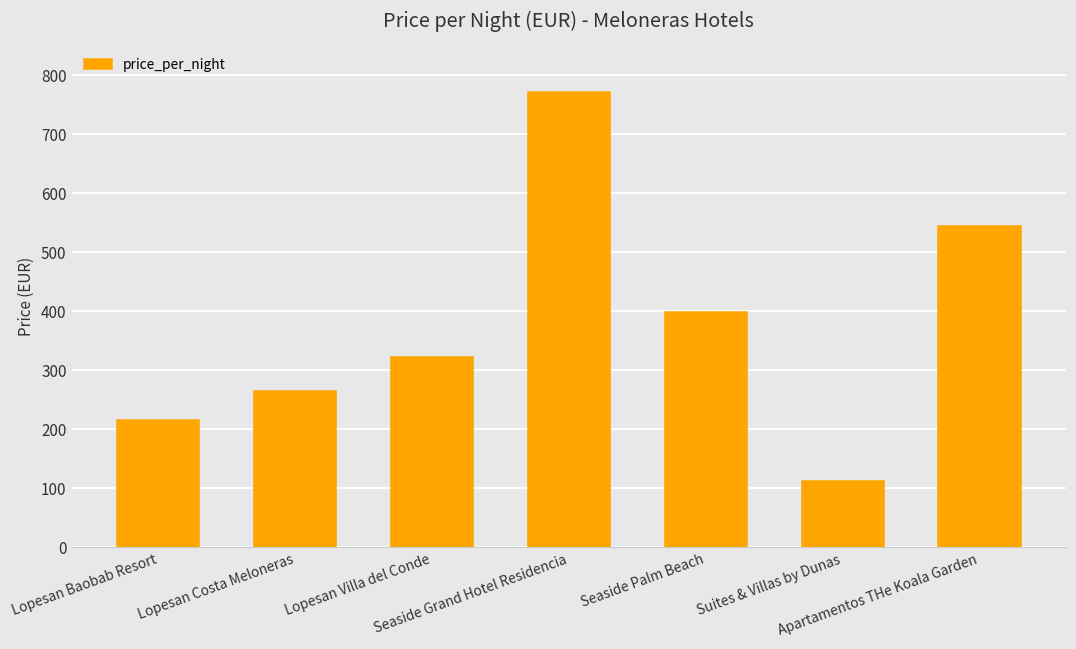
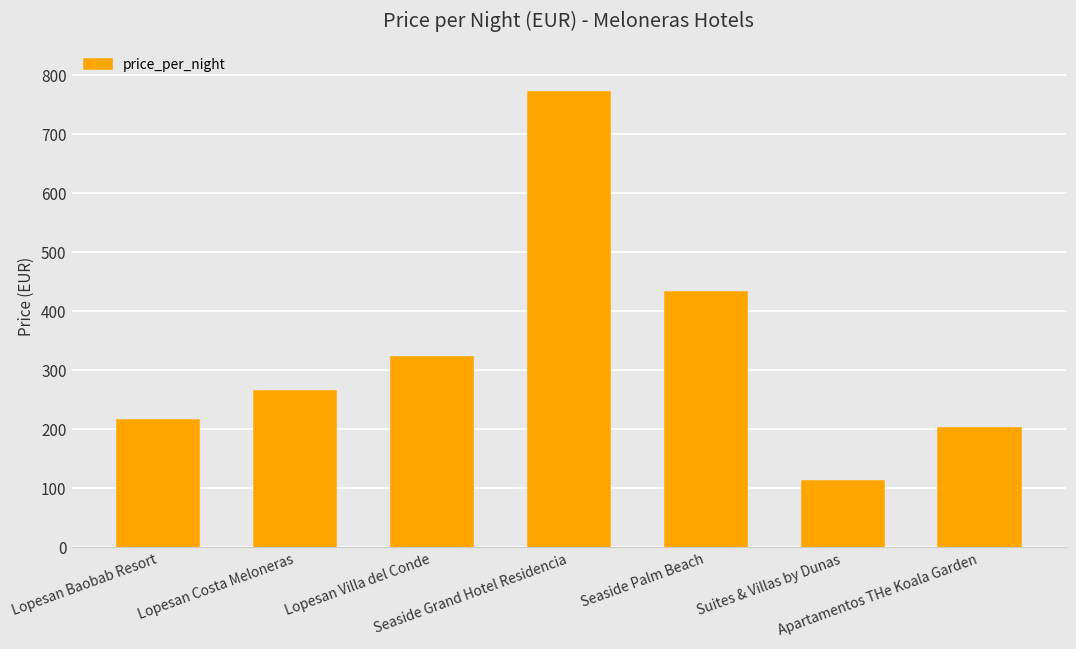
  {
    "Lopesan Baobab Resort": 220,
    "Lopesan Costa Meloneras": 270,
    "Lopesan Villa del Conde": 320,
    "Seaside Grand Hotel Residencia": 770,
-   "Seaside Palm Beach": 400,
+   "Seaside Palm Beach": 430,
    "Suites & Villas by Dunas": 110,
-   "Apartamentos THe Koala Garden": 550
+   "Apartamentos THe Koala Garden": 200
  }
